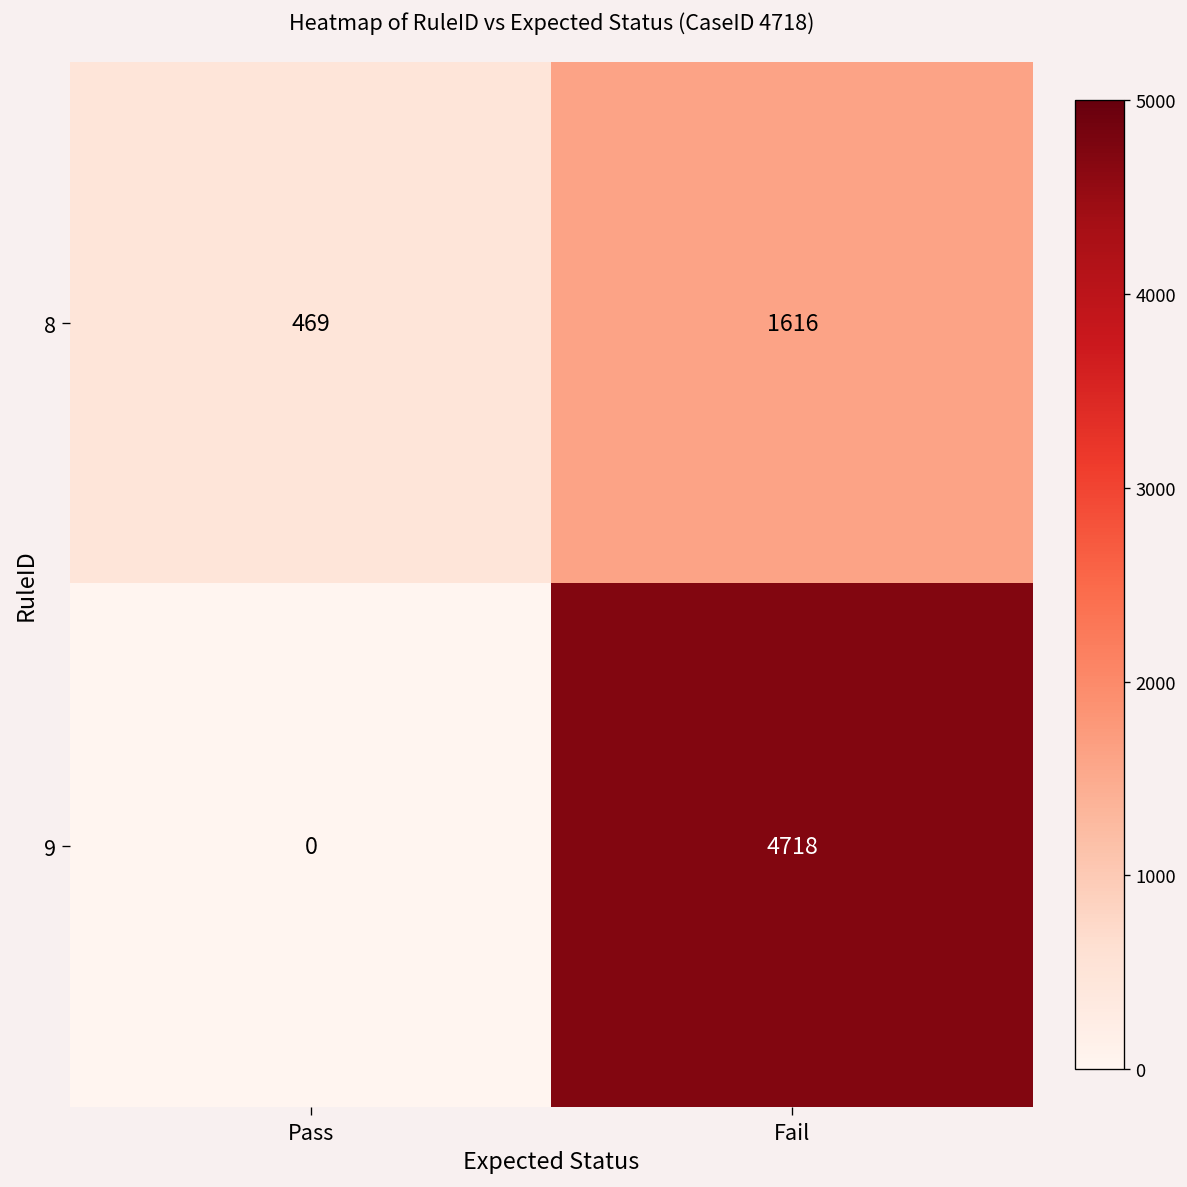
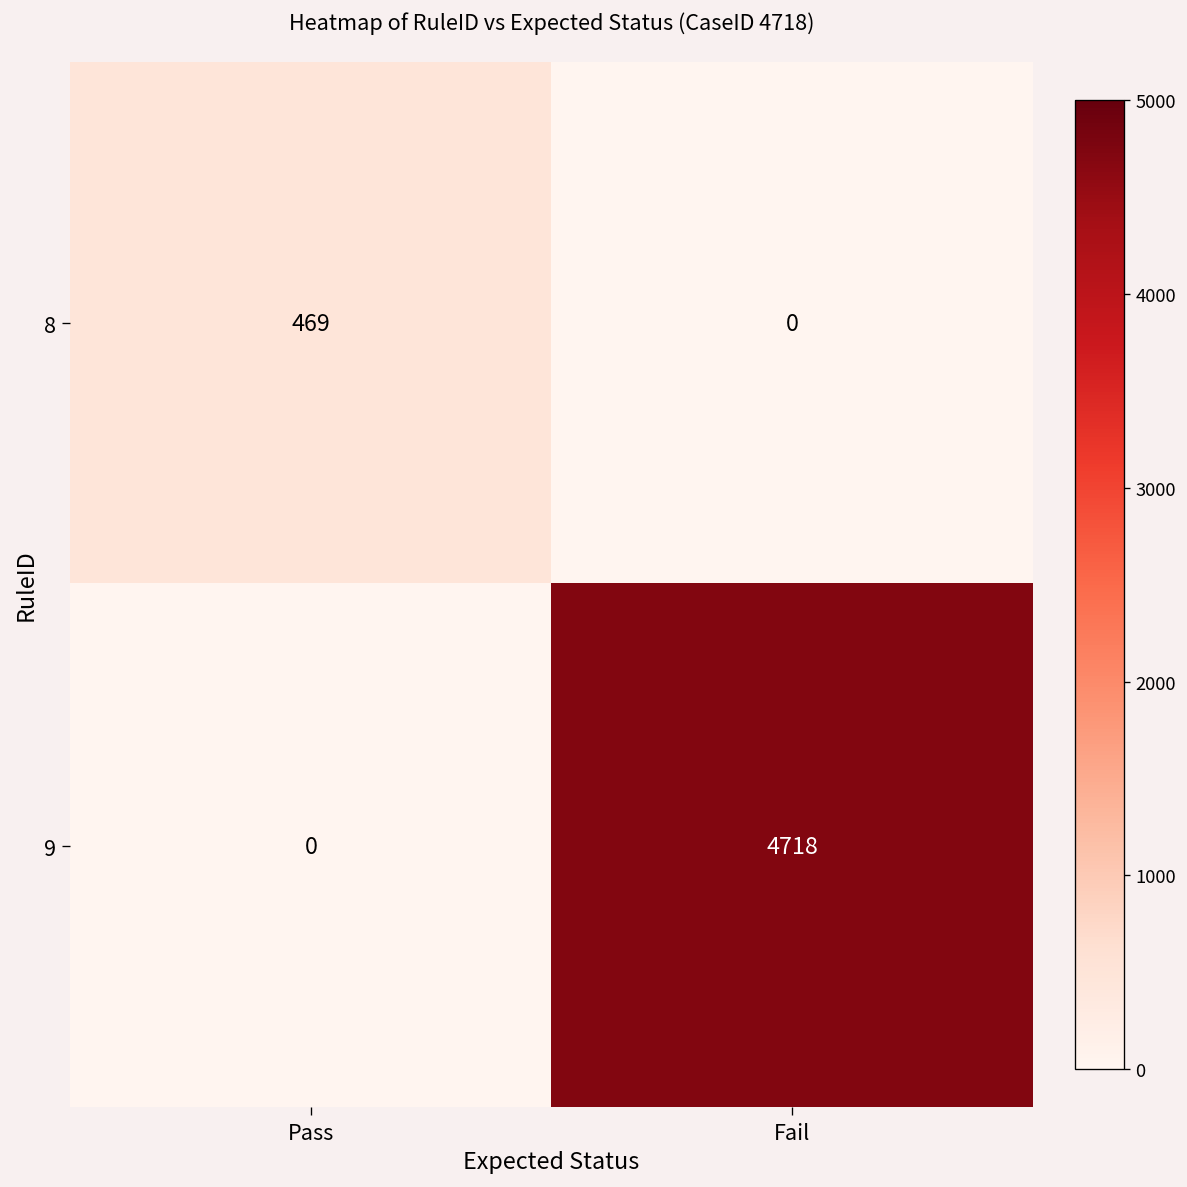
  {
    "8": {
      "Pass": 469,
-     "Fail": 1616
+     "Fail": 0
    },
    "9": {
      "Pass": 0,
      "Fail": 4718
    }
  }
